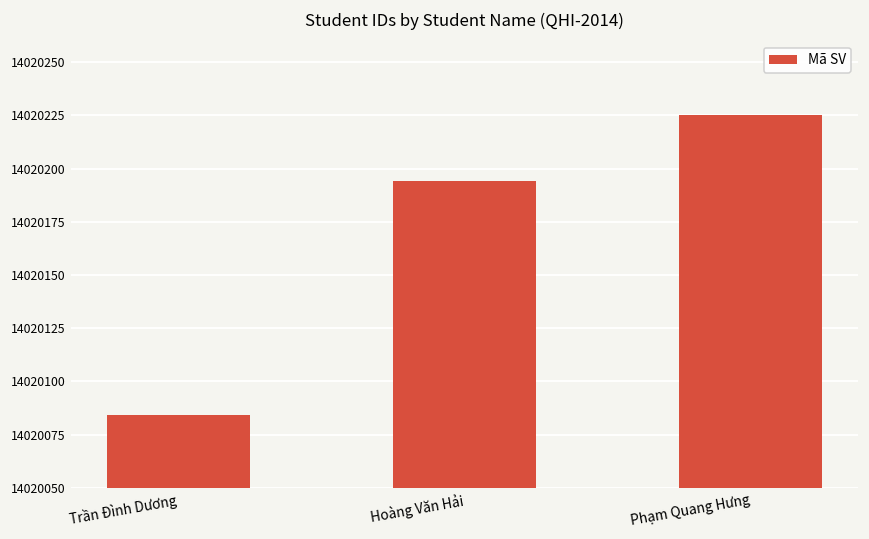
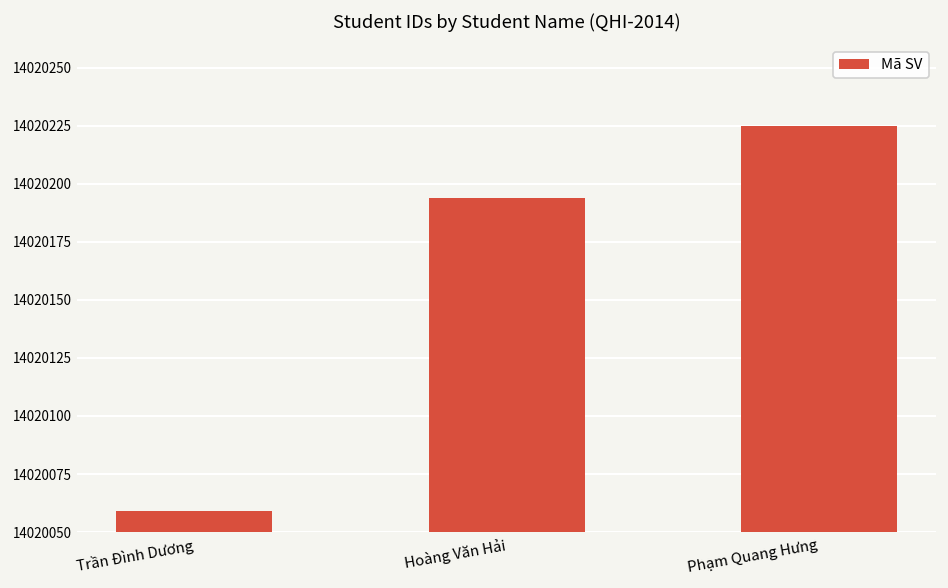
  {
-   "Trần Đình Dương": 14020084,
+   "Trần Đình Dương": 14020059,
    "Hoàng Văn Hải": 14020194,
    "Phạm Quang Hưng": 14020225
  }
